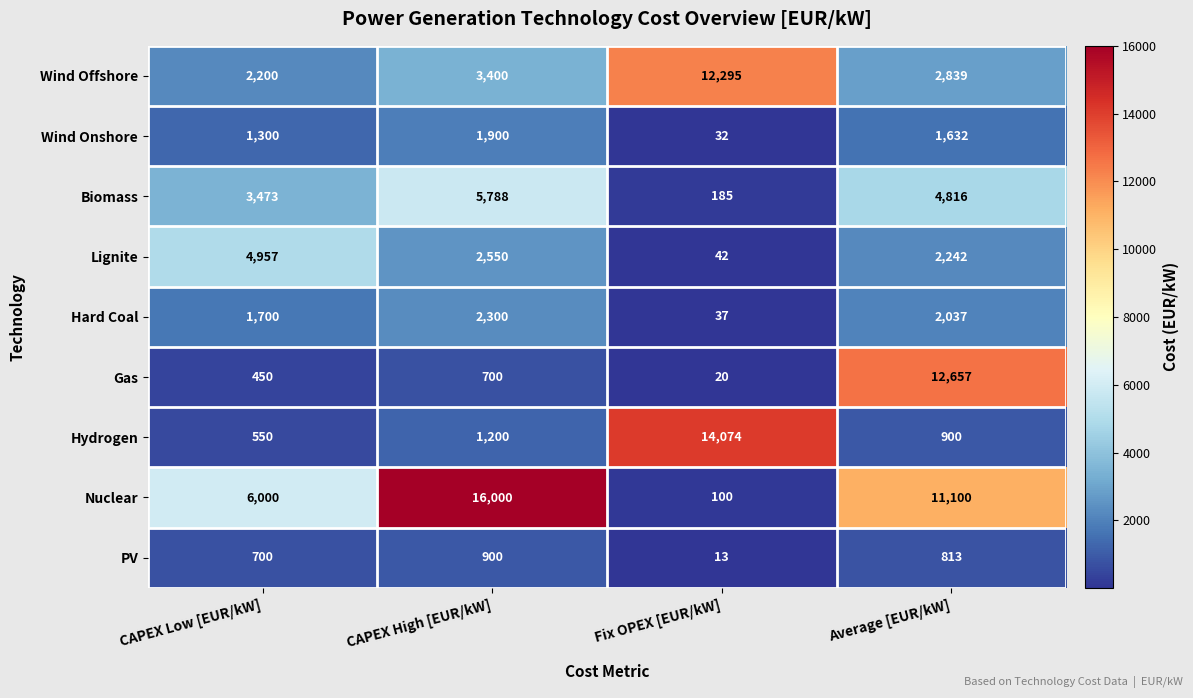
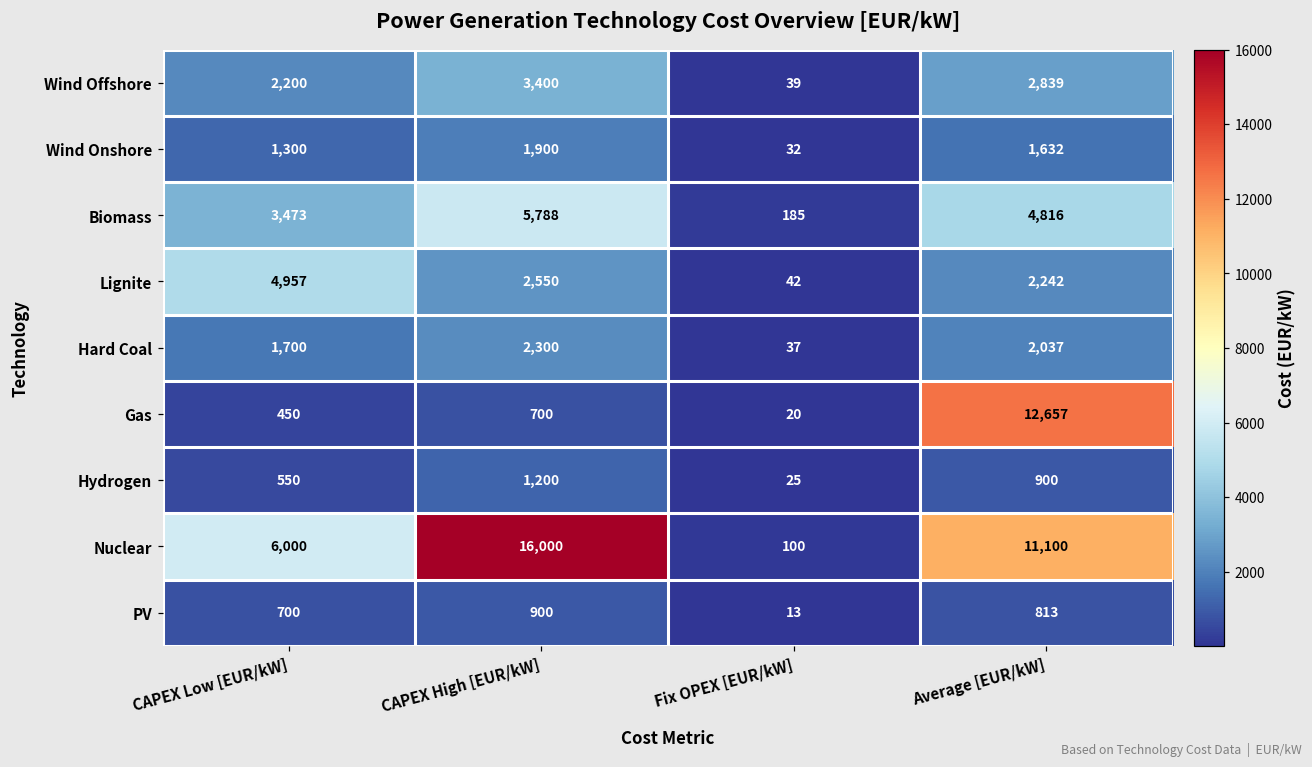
  {
    "Wind Offshore": {
      "CAPEX Low [EUR/kW]": "2,200",
      "CAPEX High [EUR/kW]": "3,400",
-     "Fix OPEX [EUR/kW]": "12,295",
+     "Fix OPEX [EUR/kW]": "39",
      "Average [EUR/kW]": "2,839"
    },
    "Wind Onshore": {
      "CAPEX Low [EUR/kW]": "1,300",
      "CAPEX High [EUR/kW]": "1,900",
      "Fix OPEX [EUR/kW]": "32",
      "Average [EUR/kW]": "1,632"
    },
    "Biomass": {
      "CAPEX Low [EUR/kW]": "3,473",
      "CAPEX High [EUR/kW]": "5,788",
      "Fix OPEX [EUR/kW]": "185",
      "Average [EUR/kW]": "4,816"
    },
    "Lignite": {
      "CAPEX Low [EUR/kW]": "4,957",
      "CAPEX High [EUR/kW]": "2,550",
      "Fix OPEX [EUR/kW]": "42",
      "Average [EUR/kW]": "2,242"
    },
    "Hard Coal": {
      "CAPEX Low [EUR/kW]": "1,700",
      "CAPEX High [EUR/kW]": "2,300",
      "Fix OPEX [EUR/kW]": "37",
      "Average [EUR/kW]": "2,037"
    },
    "Gas": {
      "CAPEX Low [EUR/kW]": "450",
      "CAPEX High [EUR/kW]": "700",
      "Fix OPEX [EUR/kW]": "20",
      "Average [EUR/kW]": "12,657"
    },
    "Hydrogen": {
      "CAPEX Low [EUR/kW]": "550",
      "CAPEX High [EUR/kW]": "1,200",
-     "Fix OPEX [EUR/kW]": "14,074",
+     "Fix OPEX [EUR/kW]": "25",
      "Average [EUR/kW]": "900"
    },
    "Nuclear": {
      "CAPEX Low [EUR/kW]": "6,000",
      "CAPEX High [EUR/kW]": "16,000",
      "Fix OPEX [EUR/kW]": "100",
      "Average [EUR/kW]": "11,100"
    },
    "PV": {
      "CAPEX Low [EUR/kW]": "700",
      "CAPEX High [EUR/kW]": "900",
      "Fix OPEX [EUR/kW]": "13",
      "Average [EUR/kW]": "813"
    }
  }
